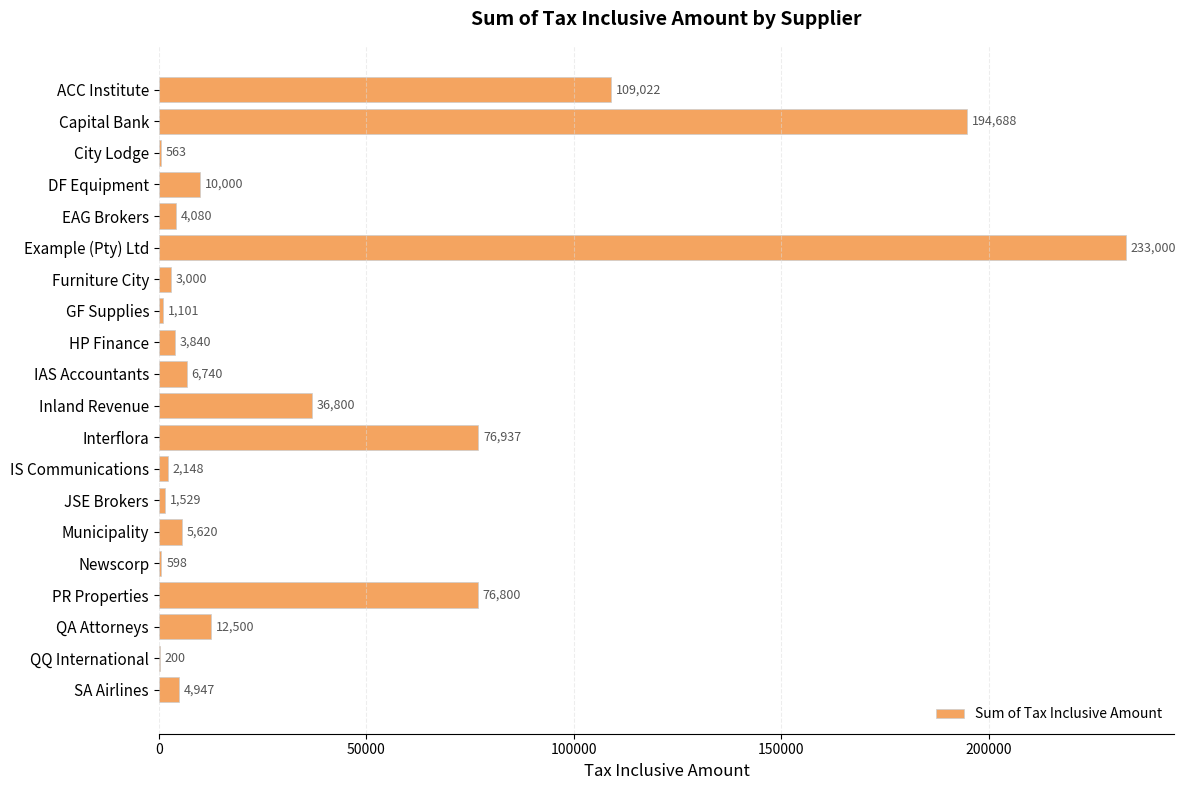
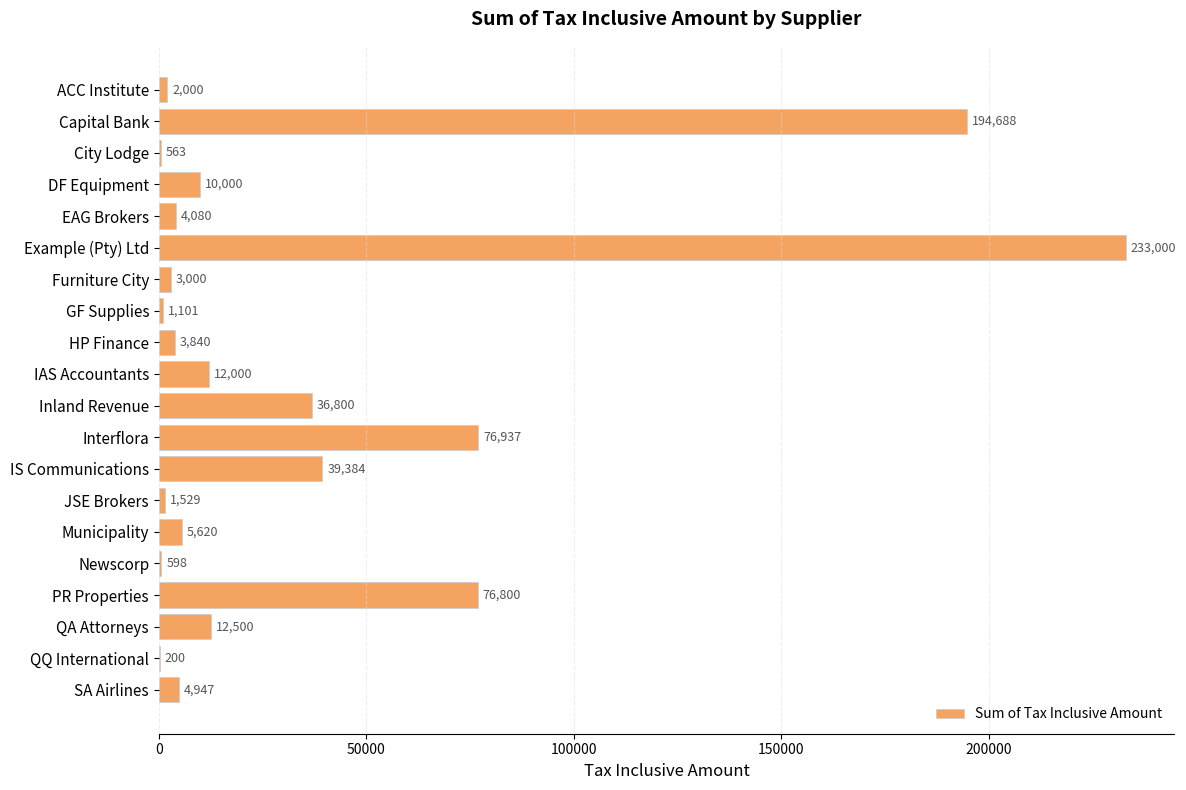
  {
-   "ACC Institute": "109,022",
+   "ACC Institute": "2,000",
    "Capital Bank": "194,688",
    "City Lodge": "563",
    "DF Equipment": "10,000",
    "EAG Brokers": "4,080",
    "Example (Pty) Ltd": "233,000",
    "Furniture City": "3,000",
    "GF Supplies": "1,101",
    "HP Finance": "3,840",
-   "IAS Accountants": "6,740",
+   "IAS Accountants": "12,000",
    "Inland Revenue": "36,800",
    "Interflora": "76,937",
-   "IS Communications": "2,148",
+   "IS Communications": "39,384",
    "JSE Brokers": "1,529",
    "Municipality": "5,620",
    "Newscorp": "598",
    "PR Properties": "76,800",
    "QA Attorneys": "12,500",
    "QQ International": "200",
    "SA Airlines": "4,947"
  }
